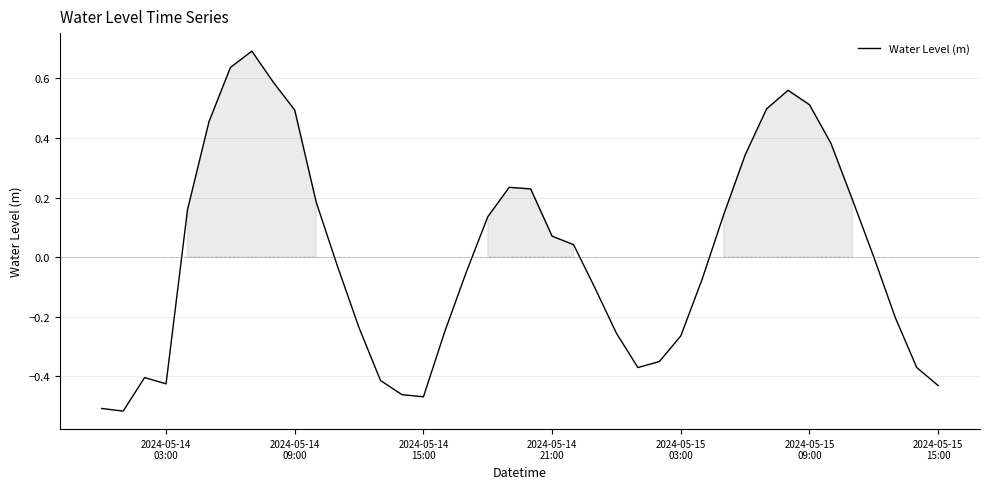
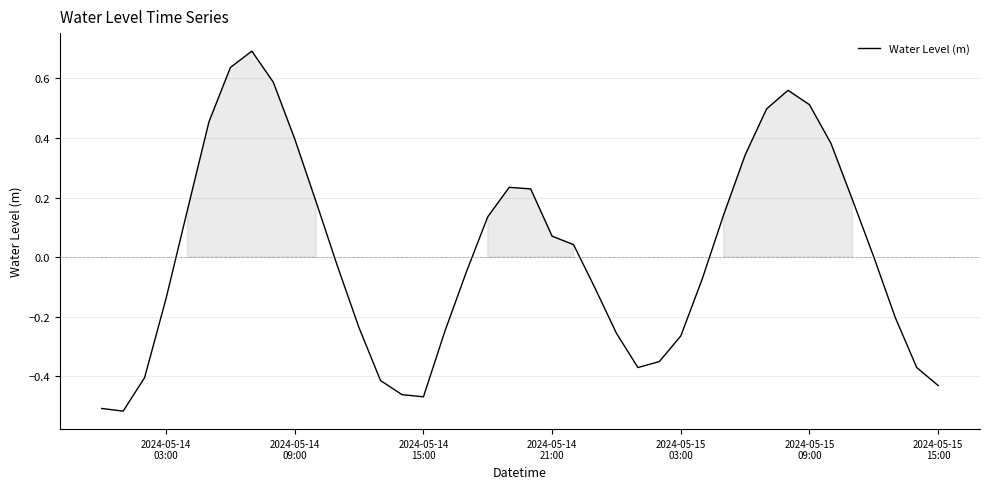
  {
-   "2024-05-14 03:00": -0.43,
-   "2024-05-14 09:00": 0.49,
+   "2024-05-14 03:00": -0.14,
+   "2024-05-14 09:00": 0.40,
    "2024-05-14 15:00": -0.47,
    "2024-05-14 21:00": 0.07,
    "2024-05-15 03:00": -0.26,
    "2024-05-15 09:00": 0.51,
    "2024-05-15 15:00": -0.43
  }
